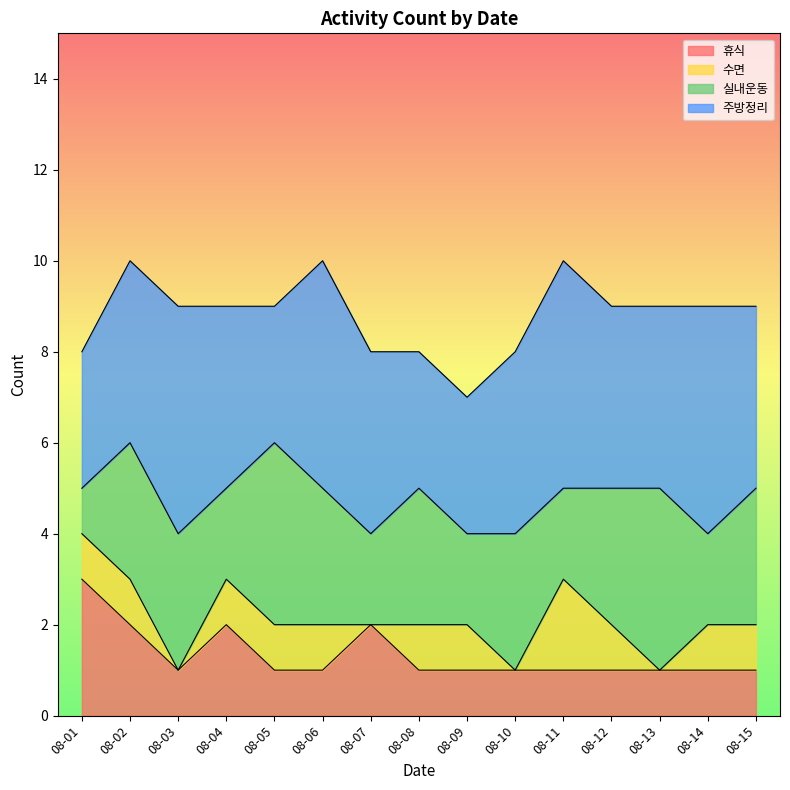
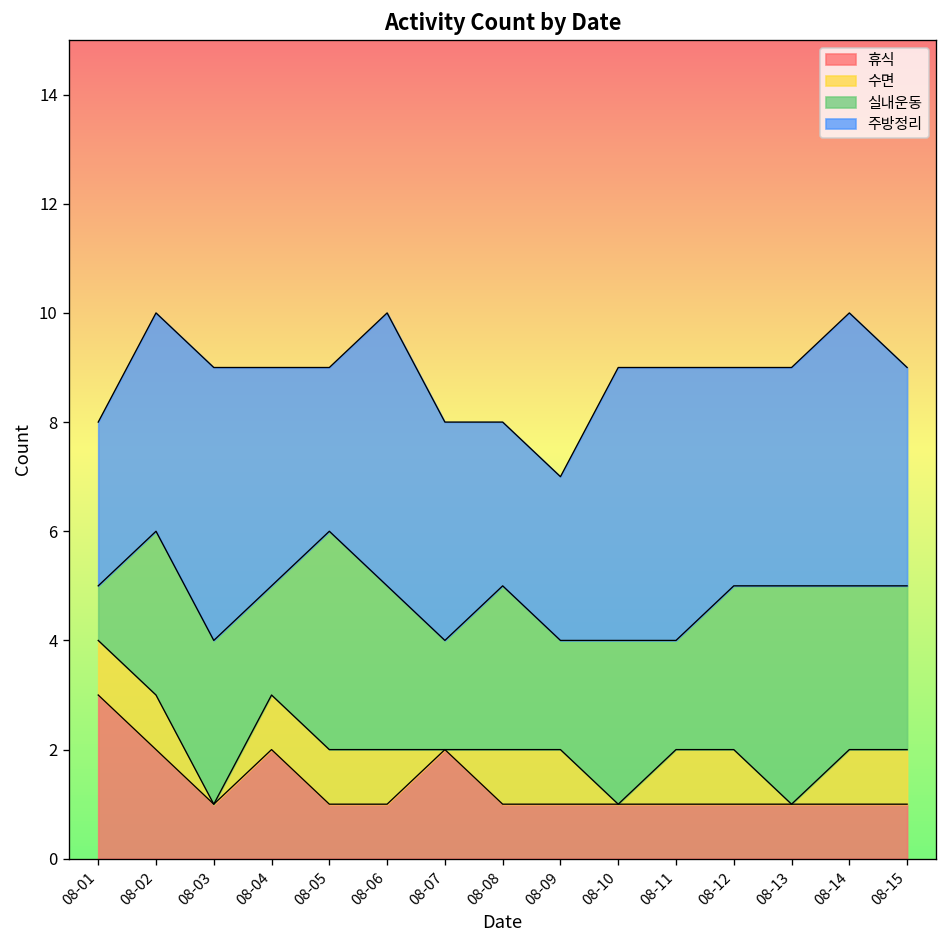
  {
    "휴식": {
      "08-01": 3,
      "08-02": 2,
      "08-04": 2,
      "08-05": 1,
      "08-06": 1,
      "08-08": 1,
      "08-09": 1,
      "08-11": 1,
      "08-12": 1,
      "08-14": 1,
      "08-15": 1
    },
    "수면": {
      "08-01": 4,
      "08-02": 3,
      "08-04": 3,
      "08-05": 2,
      "08-06": 2,
      "08-08": 2,
      "08-09": 2,
-     "08-11": 2,
+     "08-11": 1,
      "08-12": 2,
      "08-14": 2,
      "08-15": 2
    },
    "실내운동": {
      "08-01": 1,
      "08-02": 3,
      "08-03": 3,
      "08-04": 2,
      "08-05": 4,
      "08-06": 3,
      "08-07": 2,
      "08-08": 3,
      "08-09": 2,
      "08-10": 3,
      "08-11": 2,
      "08-12": 3,
      "08-13": 4,
-     "08-14": 2,
+     "08-14": 3,
      "08-15": 3
    },
    "주방정리": {
      "08-01": 3,
      "08-02": 4,
      "08-03": 5,
      "08-04": 4,
      "08-05": 3,
      "08-06": 5,
      "08-07": 4,
      "08-08": 3,
      "08-09": 3,
-     "08-10": 4,
+     "08-10": 5,
      "08-11": 5,
      "08-12": 4,
      "08-13": 4,
      "08-14": 5,
      "08-15": 4
    }
  }
